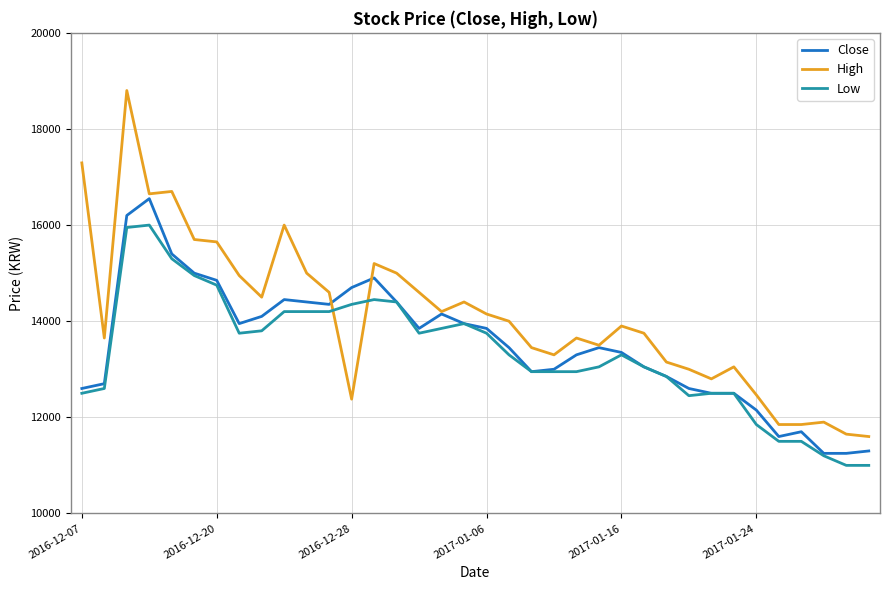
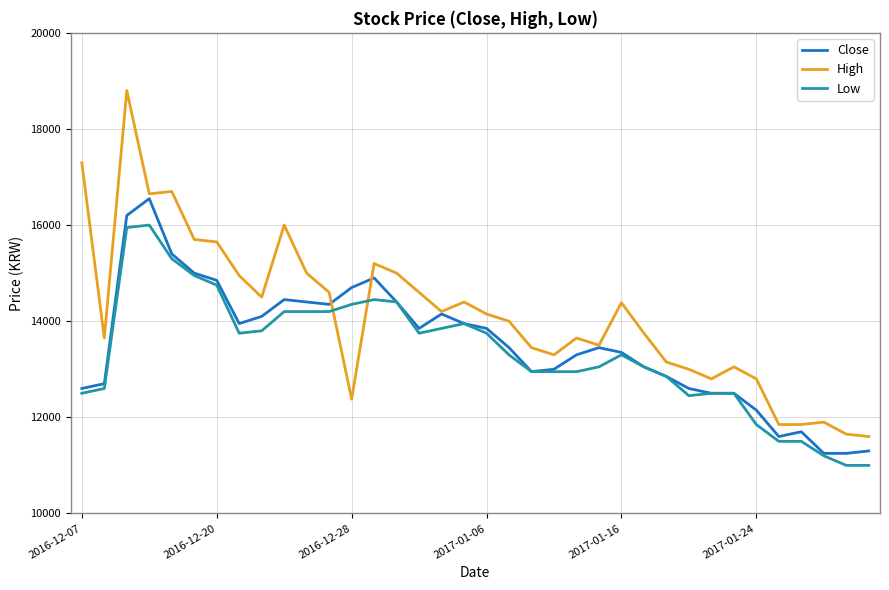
  {
    "High": {
      "2016-12-07": 17300,
      "2016-12-20": 15700,
      "2016-12-28": 12400,
      "2017-01-06": 14200,
-     "2017-01-16": 13900,
-     "2017-01-24": 12500
+     "2017-01-16": 14400,
+     "2017-01-24": 12800
    }
  }
